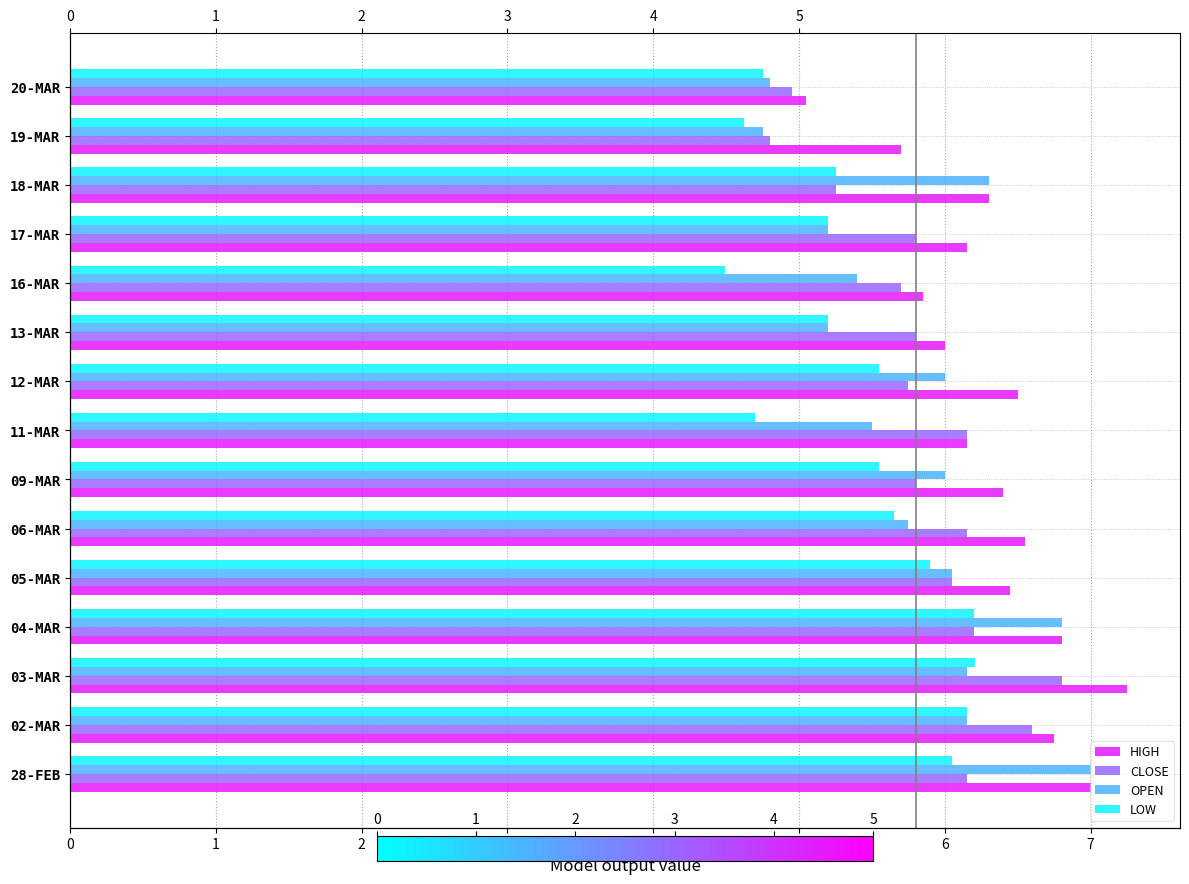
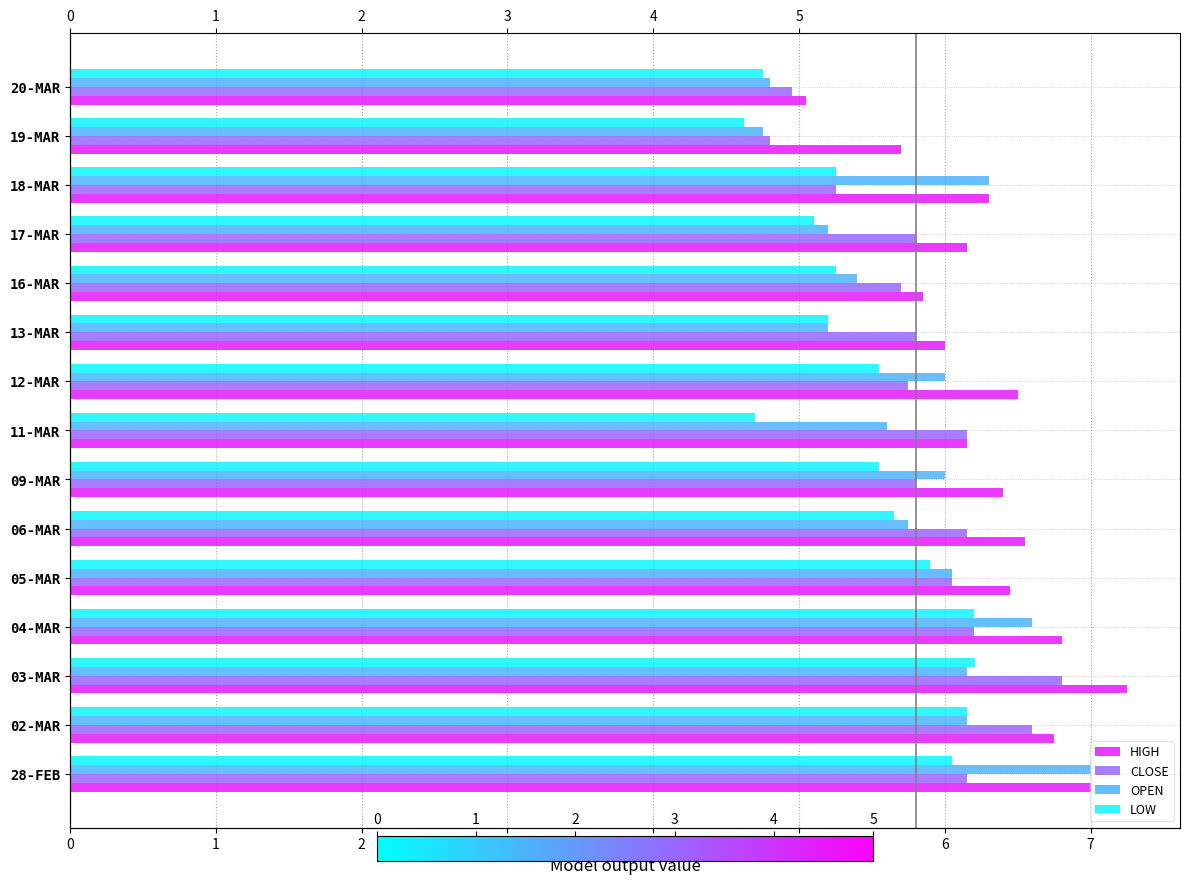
  {
    "HIGH": {
      "20-MAR": 5.05,
      "19-MAR": 5.70,
      "18-MAR": 6.30,
      "17-MAR": 6.15,
      "16-MAR": 5.85,
      "13-MAR": 6.00,
      "12-MAR": 6.50,
      "11-MAR": 6.15,
      "09-MAR": 6.40,
      "06-MAR": 6.55,
      "05-MAR": 6.45,
      "04-MAR": 6.80,
      "03-MAR": 7.25,
      "02-MAR": 6.75
    },
    "CLOSE": {
      "20-MAR": 4.95,
      "19-MAR": 4.80,
      "18-MAR": 5.25,
      "17-MAR": 5.80,
      "16-MAR": 5.70,
      "13-MAR": 5.80,
      "12-MAR": 5.75,
      "11-MAR": 6.15,
      "09-MAR": 5.80,
      "06-MAR": 6.15,
      "05-MAR": 6.05,
      "04-MAR": 6.20,
      "03-MAR": 6.80,
      "02-MAR": 6.60,
      "28-FEB": 6.15
    },
    "OPEN": {
      "20-MAR": 4.8,
      "19-MAR": 4.75,
      "18-MAR": 6.3,
      "17-MAR": 5.2,
      "16-MAR": 5.4,
      "13-MAR": 5.2,
      "12-MAR": 6.0,
-     "11-MAR": 5.5,
+     "11-MAR": 5.6,
      "09-MAR": 6.0,
      "06-MAR": 5.75,
      "05-MAR": 6.05,
-     "04-MAR": 6.8,
+     "04-MAR": 6.6,
      "03-MAR": 6.15,
      "02-MAR": 6.15
    },
    "LOW": {
      "20-MAR": 4.75,
      "19-MAR": 4.62,
      "18-MAR": 5.25,
-     "17-MAR": 5.2,
-     "16-MAR": 4.49,
+     "17-MAR": 5.1,
+     "16-MAR": 5.25,
      "13-MAR": 5.20,
      "12-MAR": 5.55,
      "11-MAR": 4.70,
      "09-MAR": 5.55,
      "06-MAR": 5.65,
      "05-MAR": 5.90,
      "04-MAR": 6.20,
      "03-MAR": 6.21,
      "02-MAR": 6.15,
      "28-FEB": 6.05
    }
  }
